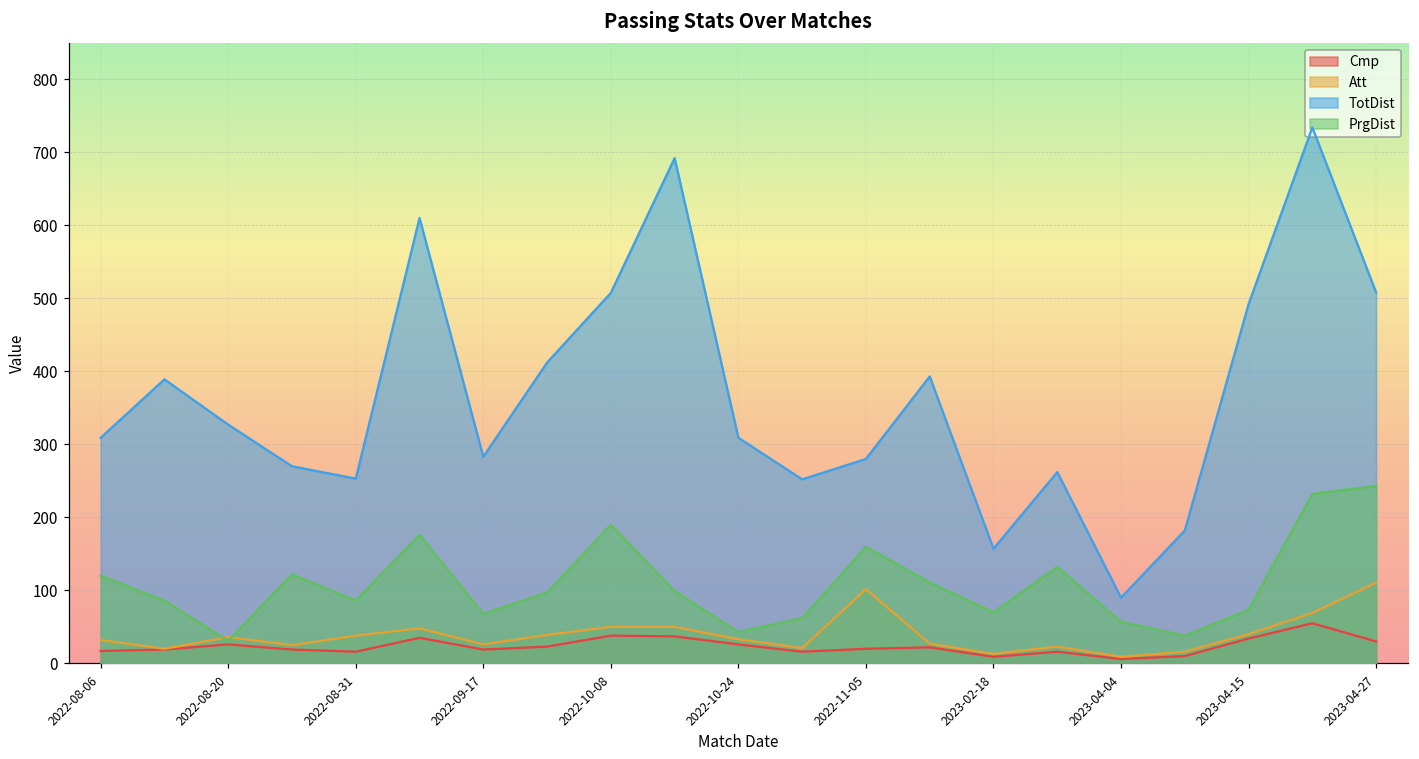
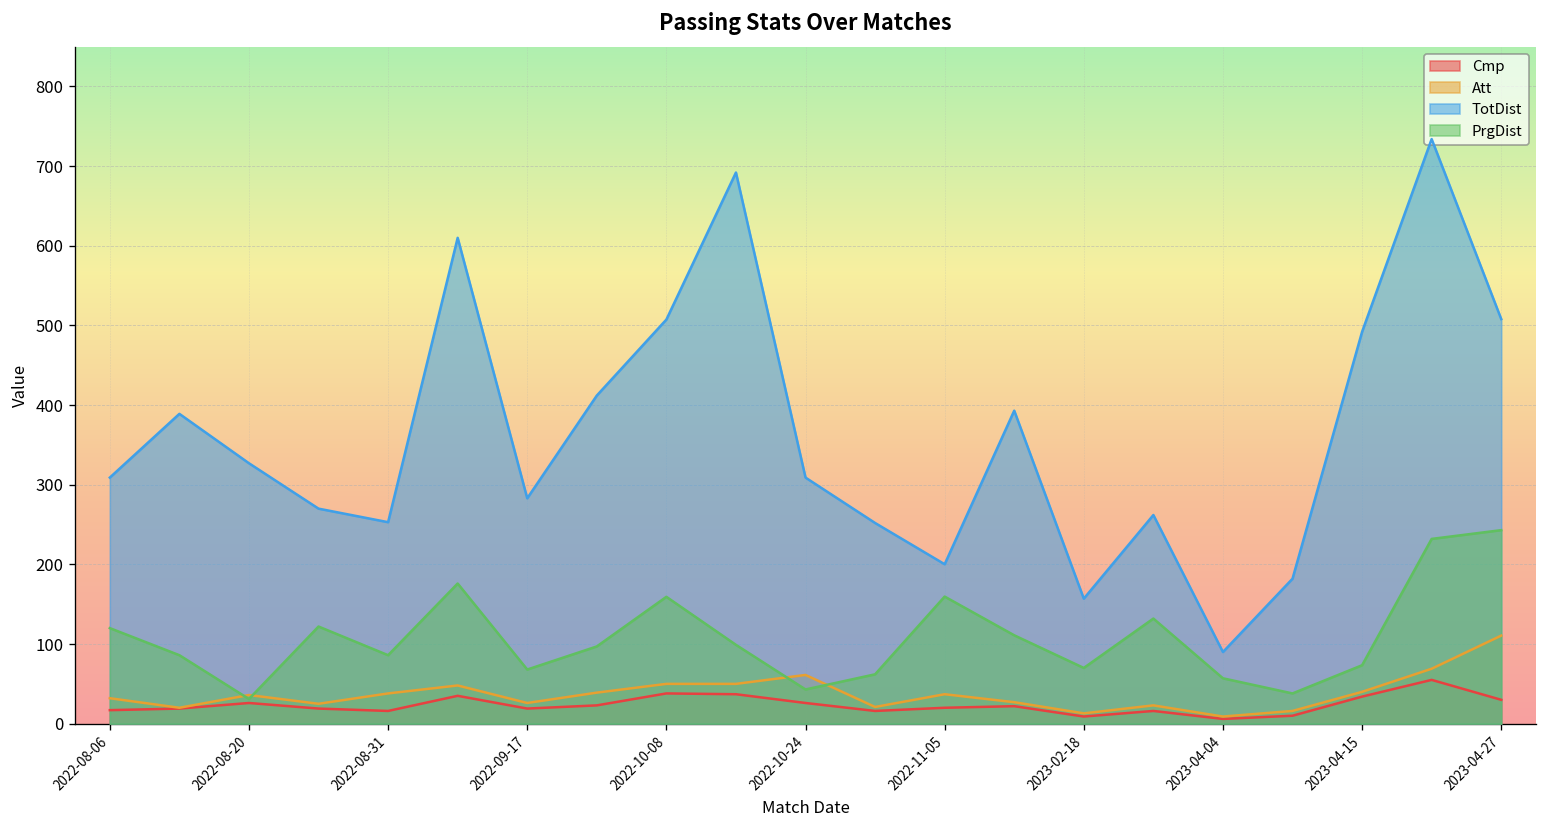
  {
    "Cmp": {
      "2022-08-06": 20,
      "2022-08-20": 30,
      "2022-08-31": 20,
      "2022-09-17": 20,
      "2022-10-08": 40,
      "2022-10-24": 30,
      "2022-11-05": 20,
      "2023-02-18": 10,
      "2023-04-15": 30,
      "2023-04-27": 30
    },
    "Att": {
      "2022-08-06": 30,
      "2022-08-20": 40,
      "2022-08-31": 40,
      "2022-09-17": 30,
      "2022-10-08": 50,
-     "2022-10-24": 30,
-     "2022-11-05": 100,
+     "2022-10-24": 60,
+     "2022-11-05": 40,
      "2023-02-18": 10,
      "2023-04-15": 40,
      "2023-04-27": 110
    },
    "TotDist": {
      "2022-08-06": 310,
      "2022-08-20": 330,
      "2022-08-31": 250,
      "2022-09-17": 280,
      "2022-10-08": 510,
      "2022-10-24": 310,
-     "2022-11-05": 280,
+     "2022-11-05": 200,
      "2023-02-18": 160,
      "2023-04-04": 90,
      "2023-04-15": 490,
      "2023-04-27": 510
    },
    "PrgDist": {
      "2022-08-06": 120,
      "2022-08-20": 30,
      "2022-08-31": 90,
      "2022-09-17": 70,
-     "2022-10-08": 190,
+     "2022-10-08": 160,
      "2022-10-24": 40,
      "2022-11-05": 160,
      "2023-02-18": 70,
      "2023-04-04": 60,
      "2023-04-15": 70,
      "2023-04-27": 240
    }
  }
